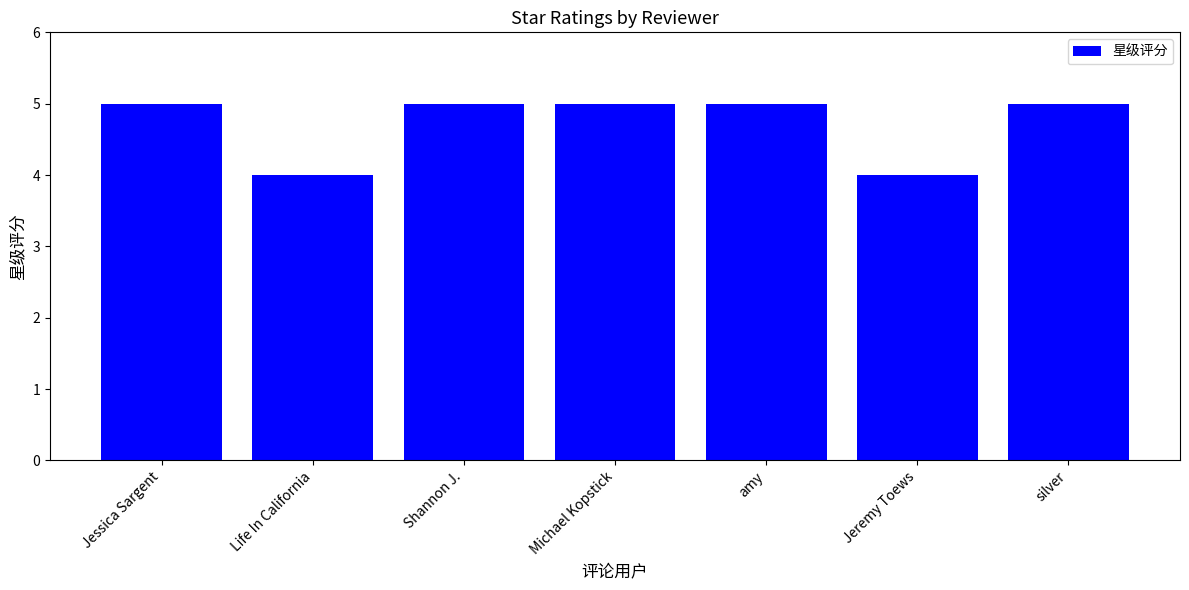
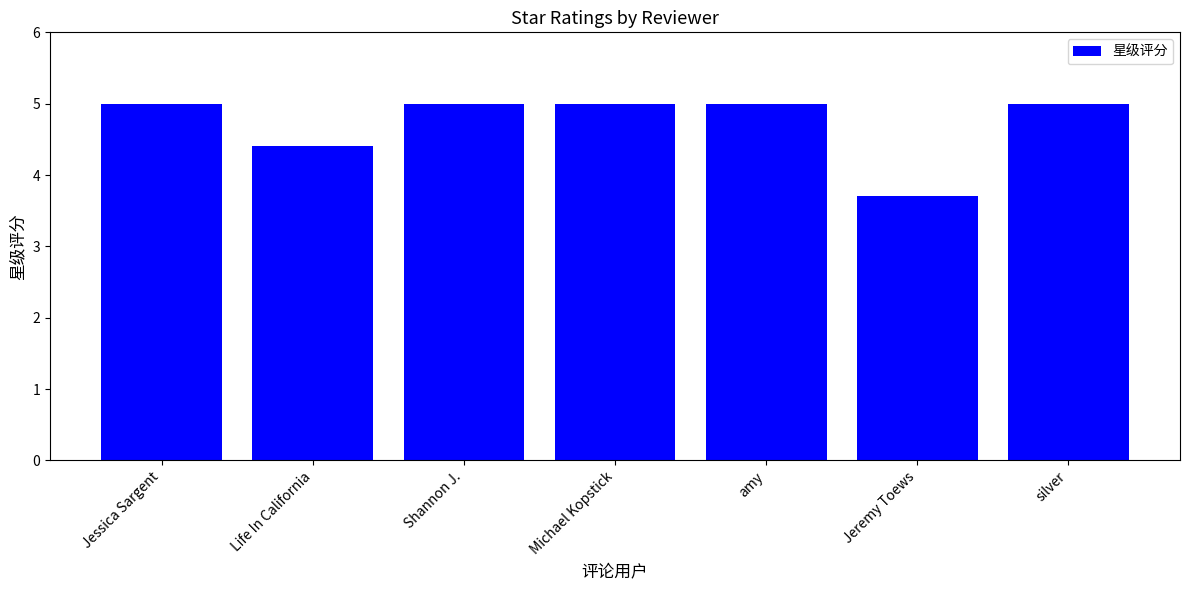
  {
    "Jessica Sargent": 5.0,
-   "Life In California": 4.0,
+   "Life In California": 4.4,
    "Shannon J.": 5.0,
    "Michael Kopstick": 5.0,
    "amy": 5.0,
-   "Jeremy Toews": 4.0,
+   "Jeremy Toews": 3.7,
    "silver": 5.0
  }
